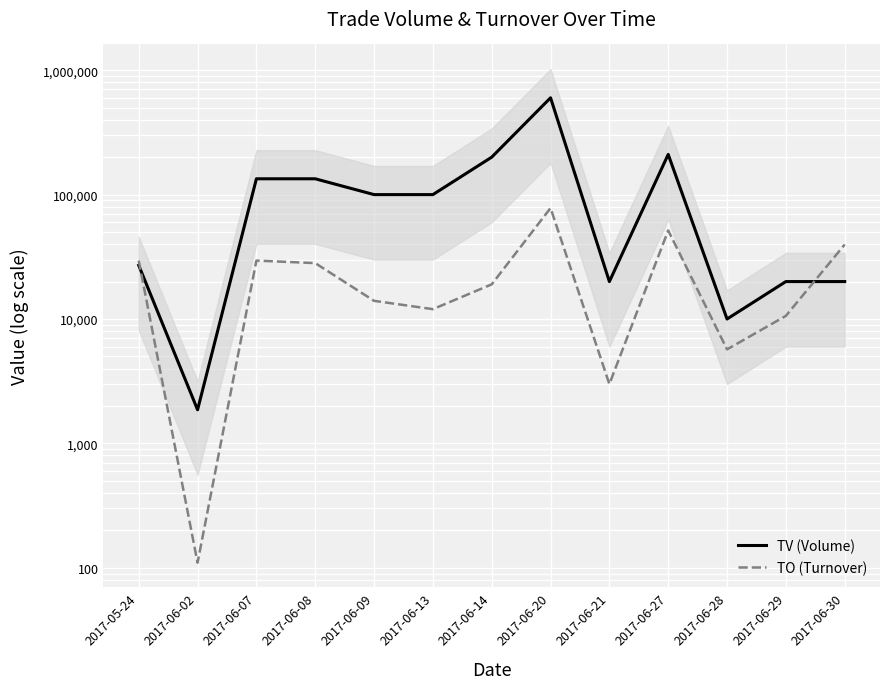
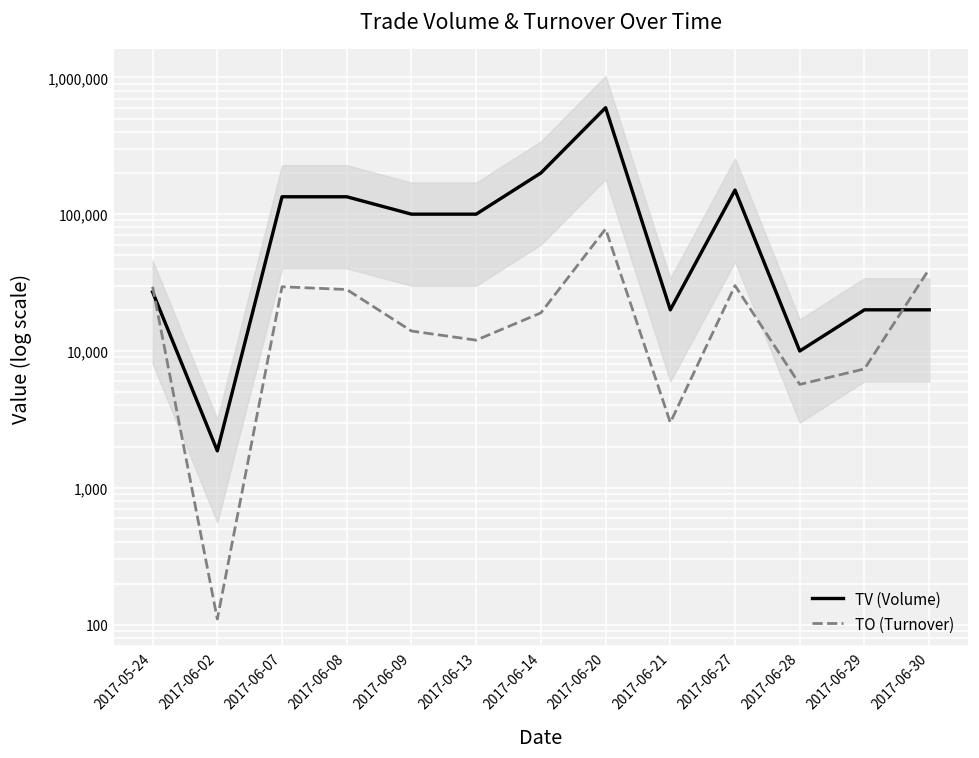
  {
    "TV (Volume)": {
      "2017-05-24": "27,000",
      "2017-06-02": "1,900",
      "2017-06-07": "130,000",
      "2017-06-08": "130,000",
      "2017-06-09": "100,000",
      "2017-06-13": "100,000",
      "2017-06-14": "200,000",
      "2017-06-20": "600,000",
      "2017-06-21": "20,000",
-     "2017-06-27": "210,000",
+     "2017-06-27": "150,000",
      "2017-06-28": "10,000",
      "2017-06-29": "20,000",
      "2017-06-30": "20,000"
    },
    "TO (Turnover)": {
      "2017-05-24": "29,000",
      "2017-06-02": "110",
      "2017-06-07": "29,000",
      "2017-06-08": "28,000",
      "2017-06-09": "14,000",
      "2017-06-13": "12,000",
      "2017-06-14": "19,000",
      "2017-06-20": "80,000",
      "2017-06-21": "3,000",
-     "2017-06-27": "52,000",
+     "2017-06-27": "30,000",
      "2017-06-28": "6,000",
-     "2017-06-29": "11,000",
+     "2017-06-29": "7,000",
      "2017-06-30": "40,000"
    }
  }
